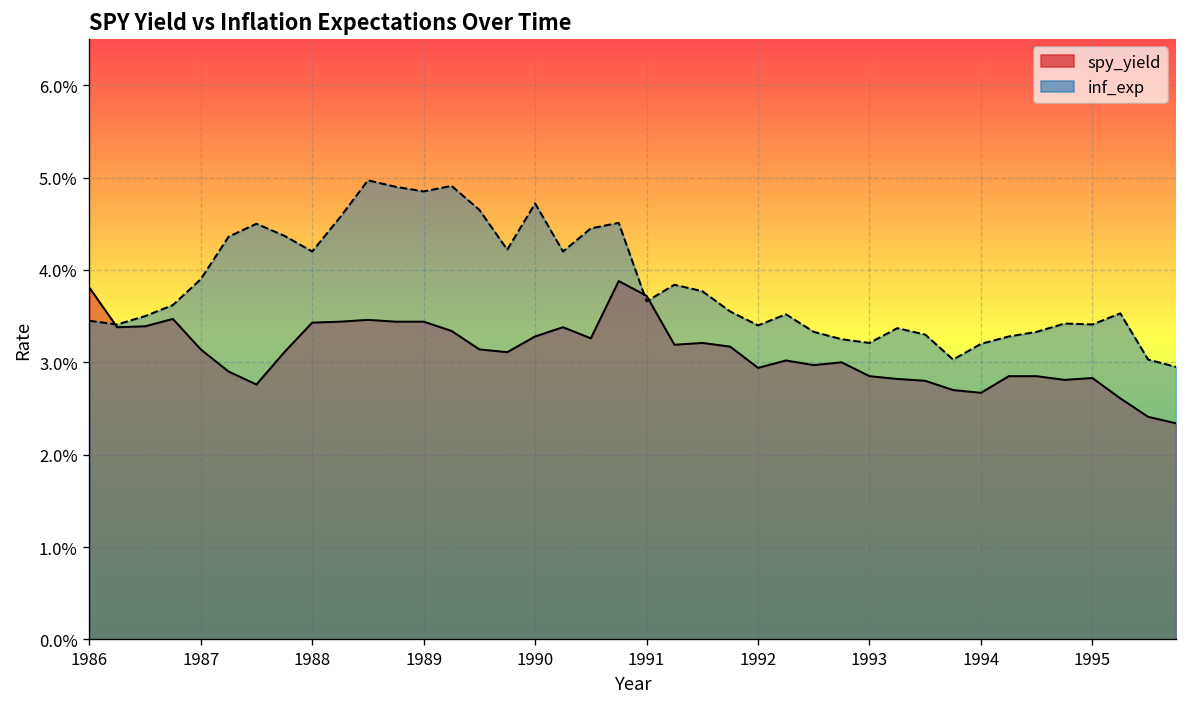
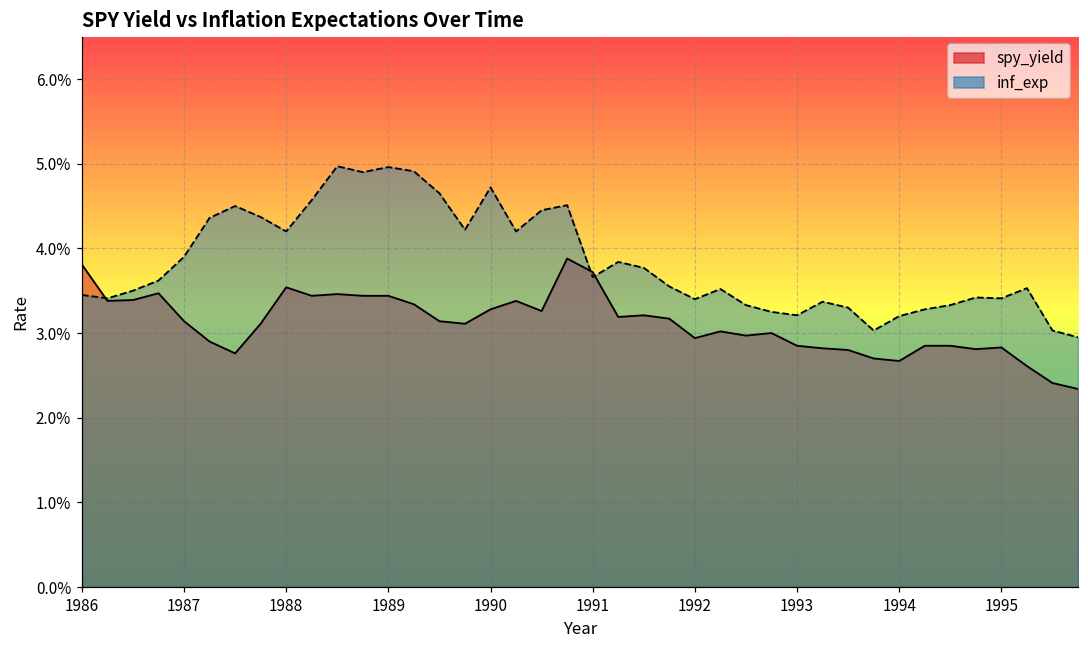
  {
    "spy_yield": {
      "1986": "3.8%",
      "1987": "3.1%",
-     "1988": "3.4%",
+     "1988": "3.5%",
      "1989": "3.4%",
      "1990": "3.3%",
      "1991": "3.7%",
      "1992": "2.9%",
      "1993": "2.9%",
      "1994": "2.7%",
      "1995": "2.8%"
    },
    "inf_exp": {
      "1986": "3.5%",
      "1987": "3.9%",
      "1988": "4.2%",
-     "1989": "4.9%",
+     "1989": "5.0%",
      "1990": "4.7%",
      "1991": "3.7%",
      "1992": "3.4%",
      "1993": "3.2%",
      "1994": "3.2%",
      "1995": "3.4%"
    }
  }
